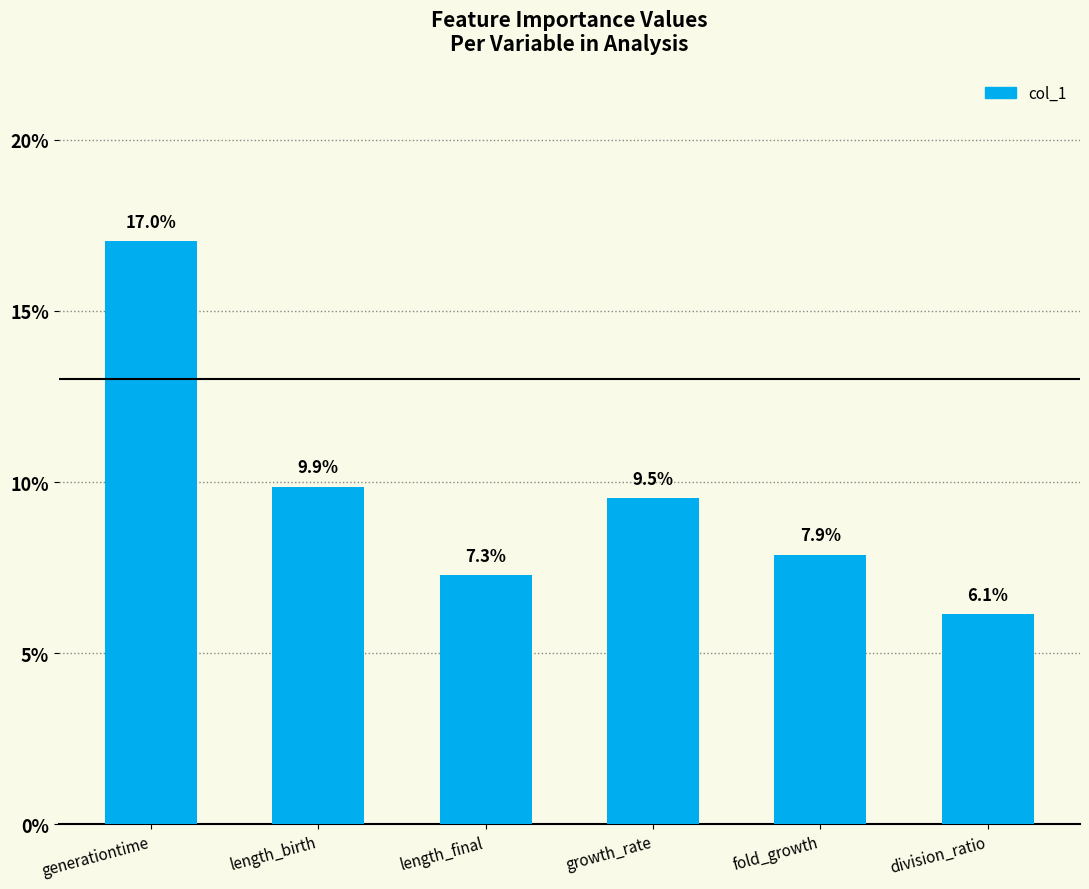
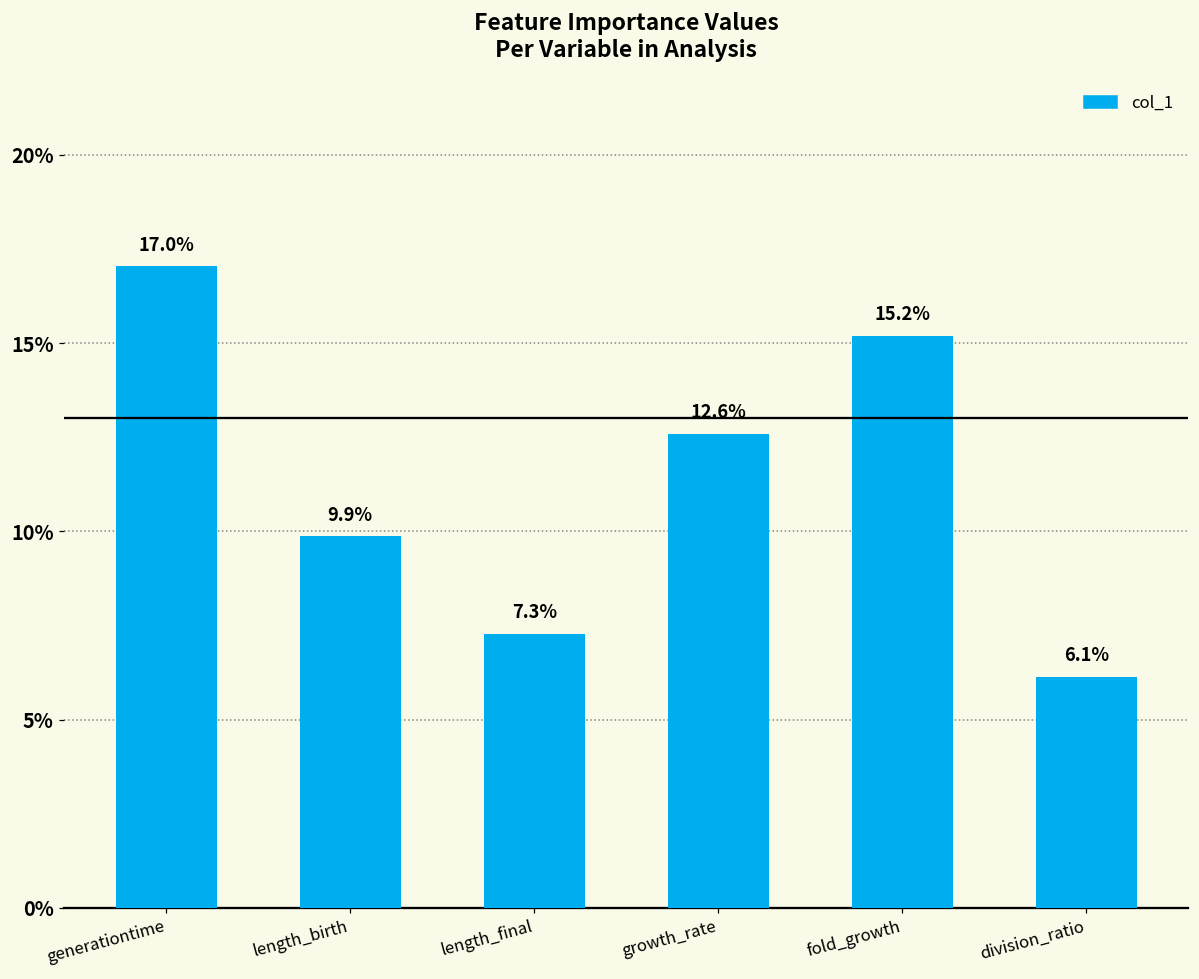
  {
    "generationtime": "17.0%",
    "length_birth": "9.9%",
    "length_final": "7.3%",
-   "growth_rate": "9.5%",
-   "fold_growth": "7.9%",
+   "growth_rate": "12.6%",
+   "fold_growth": "15.2%",
    "division_ratio": "6.1%"
  }
